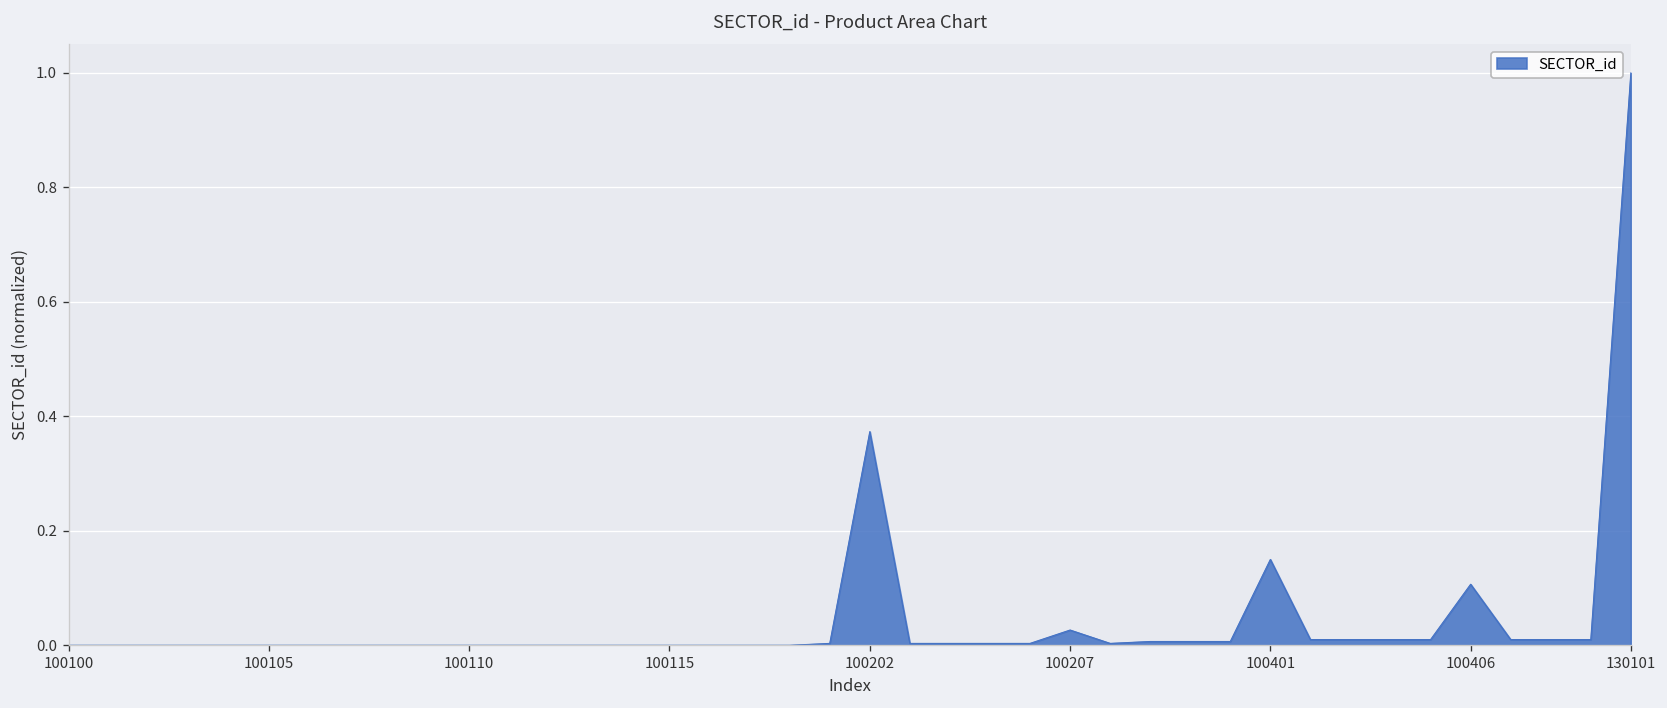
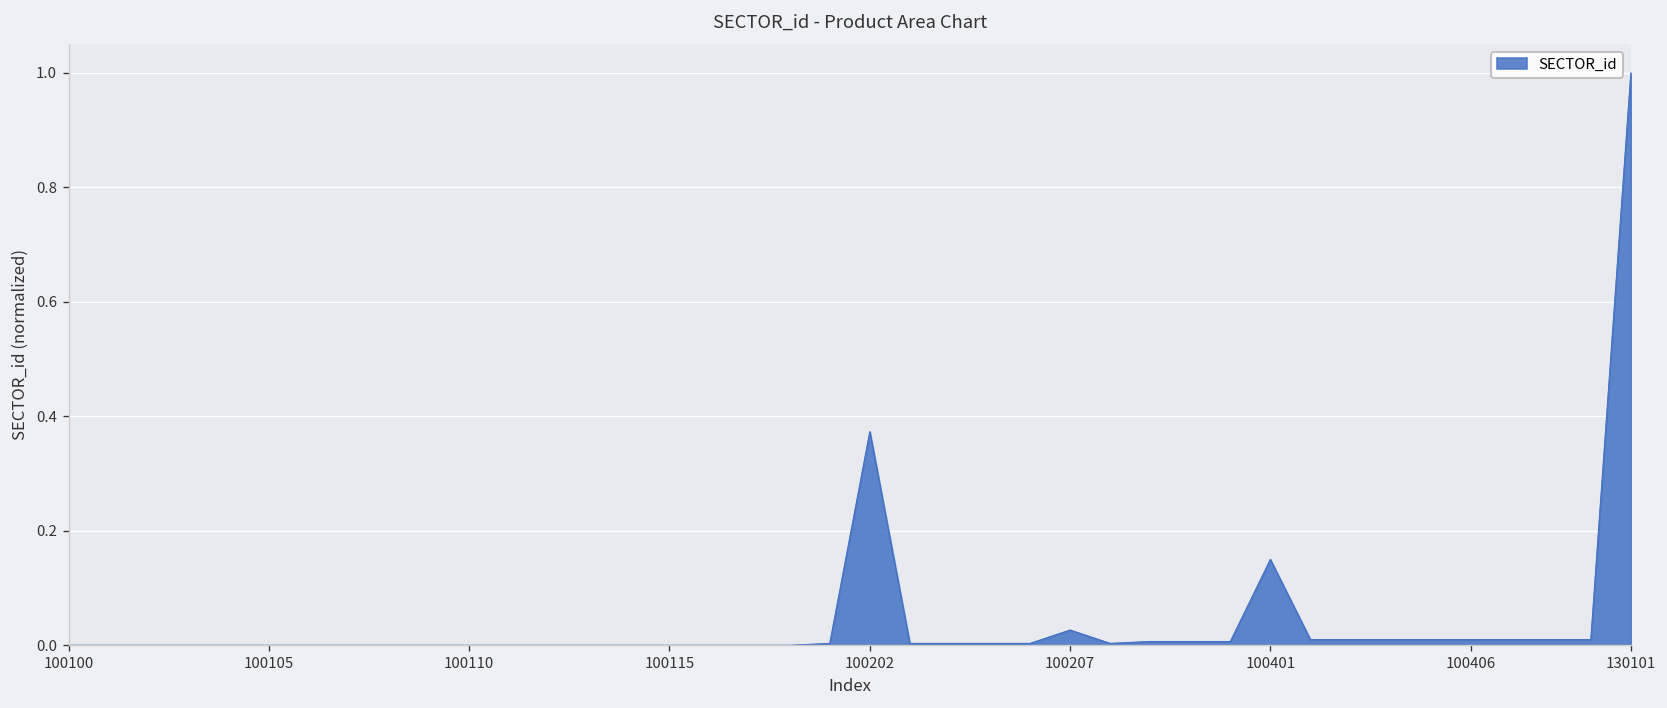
  {
    "100100": 0.00,
    "100105": 0.00,
    "100110": 0.00,
    "100115": 0.00,
    "100202": 0.37,
    "100207": 0.03,
    "100401": 0.15,
-   "100406": 0.11,
+   "100406": 0.01,
    "130101": 1.00
  }
